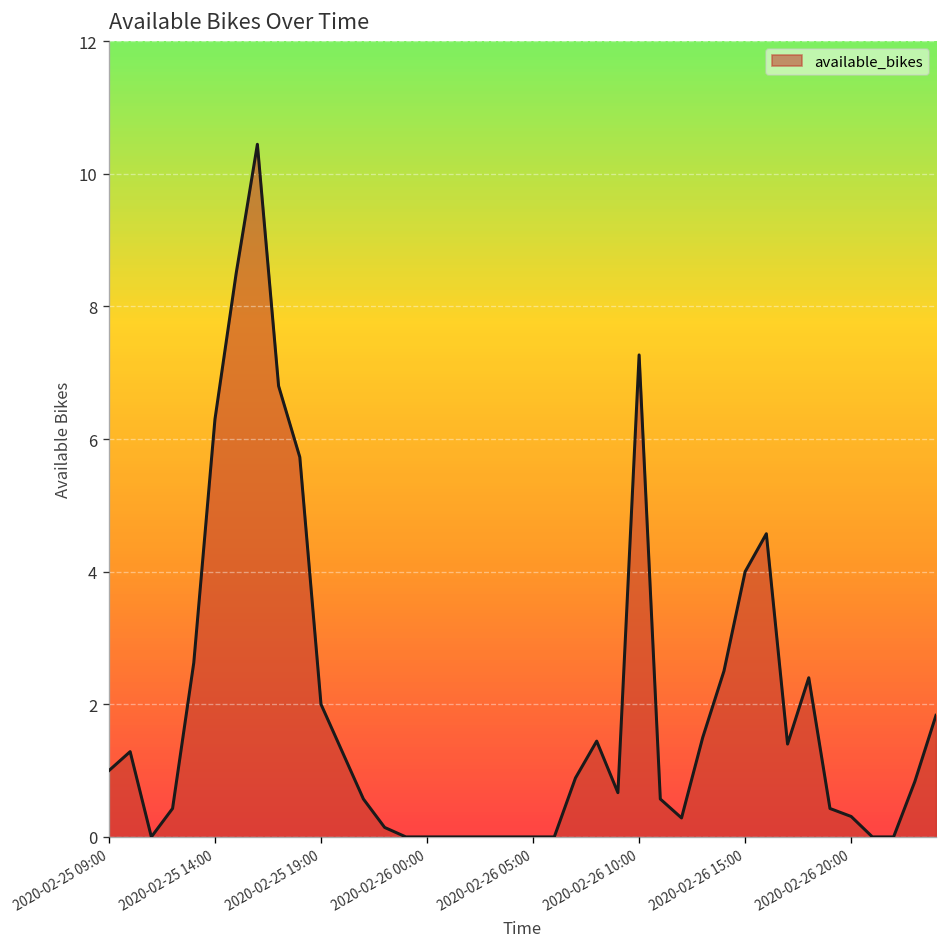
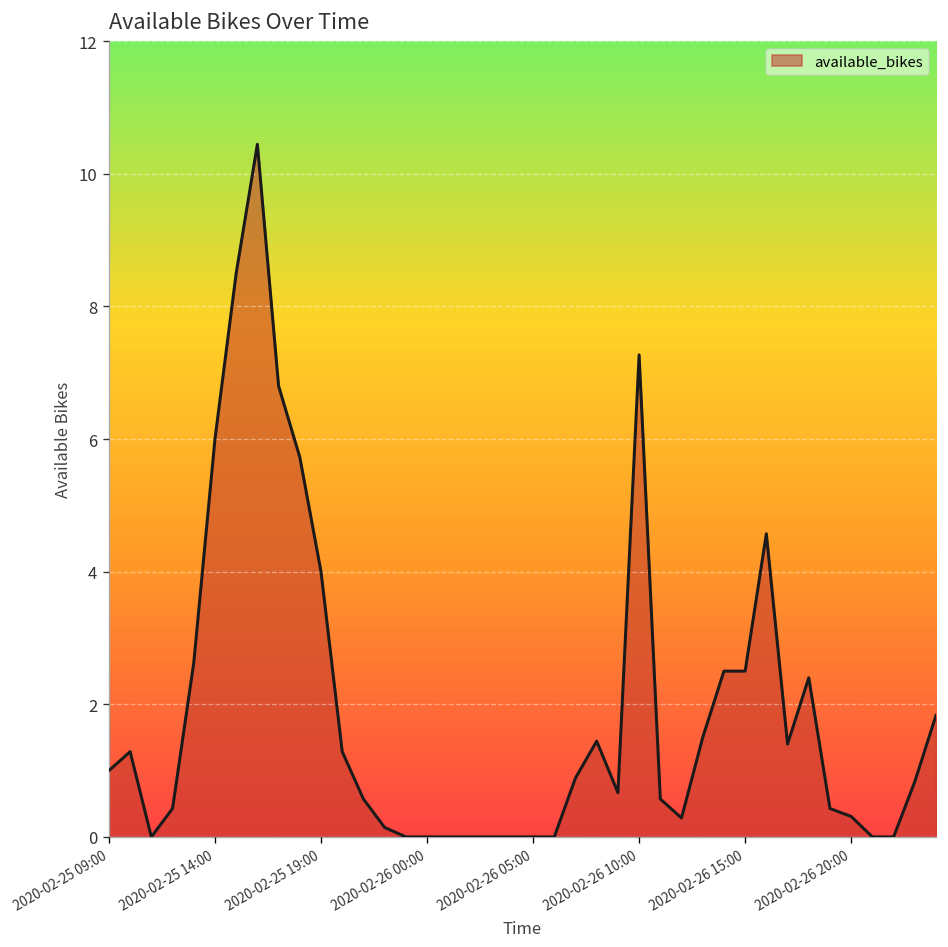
  {
    "2020-02-25 09:00": 1.0,
-   "2020-02-25 14:00": 6.3,
-   "2020-02-25 19:00": 2,
+   "2020-02-25 14:00": 6.0,
+   "2020-02-25 19:00": 4,
    "2020-02-26 00:00": 0.0,
    "2020-02-26 05:00": 0.0,
    "2020-02-26 10:00": 7.3,
-   "2020-02-26 15:00": 4.0,
+   "2020-02-26 15:00": 2.5,
    "2020-02-26 20:00": 0.3
  }
